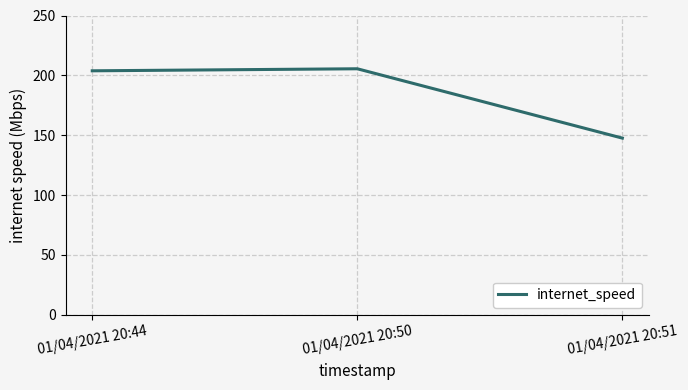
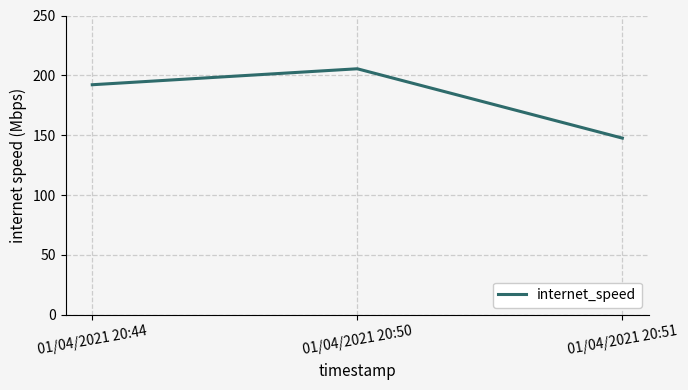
  {
-   "01/04/2021 20:44": 204,
+   "01/04/2021 20:44": 192,
    "01/04/2021 20:50": 205,
    "01/04/2021 20:51": 148
  }
